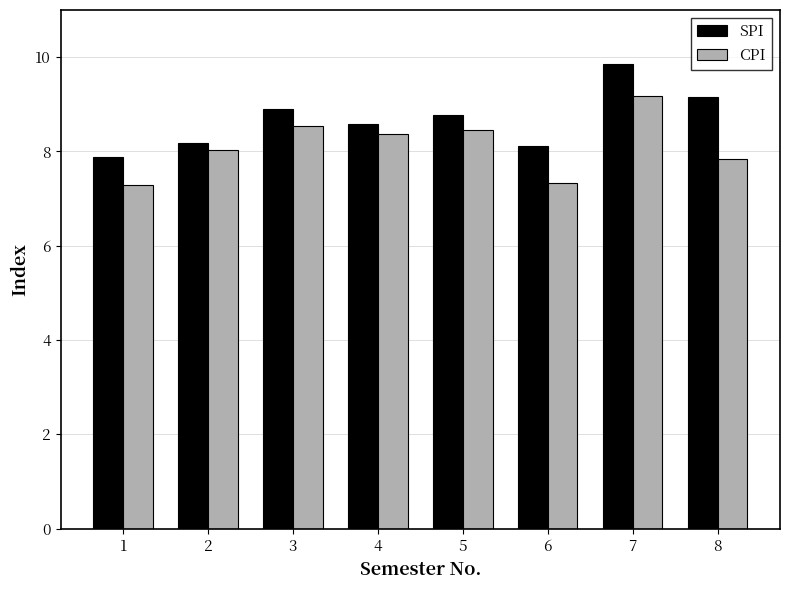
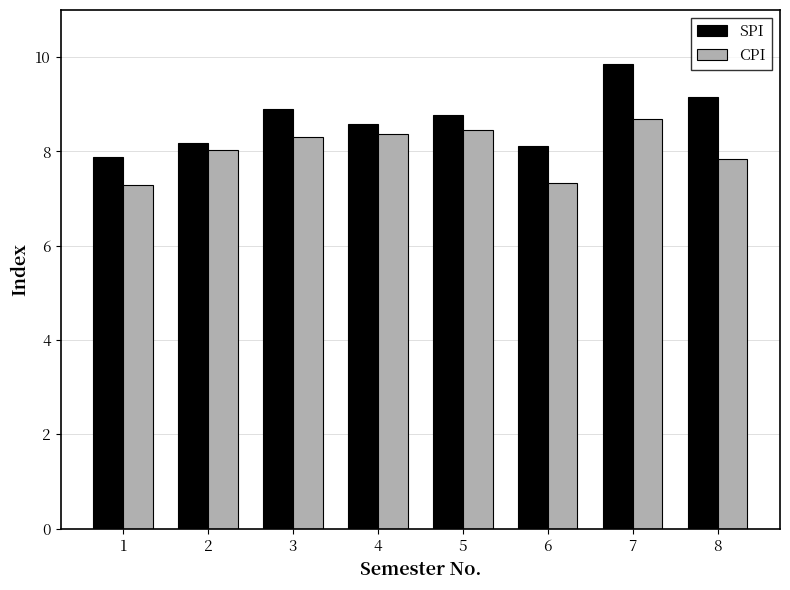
  {
    "SPI": {
      "1": 7.9,
      "2": 8.2,
      "3": 8.9,
      "4": 8.6,
      "5": 8.8,
      "6": 8.1,
      "7": 9.9,
      "8": 9.2
    },
    "CPI": {
      "1": 7.3,
      "2": 8.0,
-     "3": 8.5,
+     "3": 8.3,
      "4": 8.4,
      "5": 8.5,
      "6": 7.3,
-     "7": 9.2,
+     "7": 8.7,
      "8": 7.8
    }
  }
